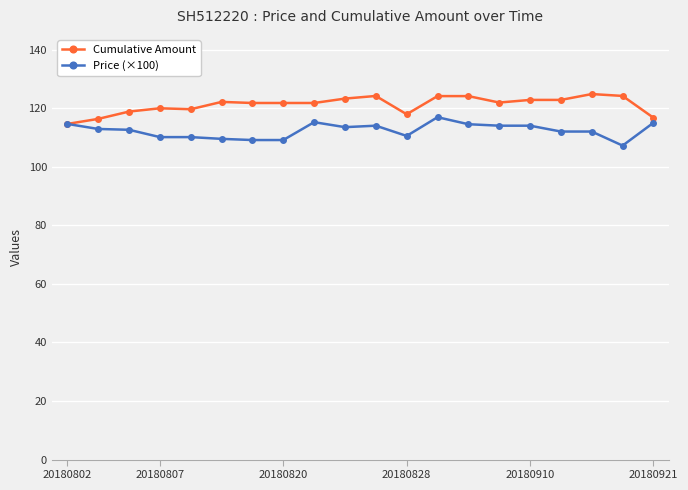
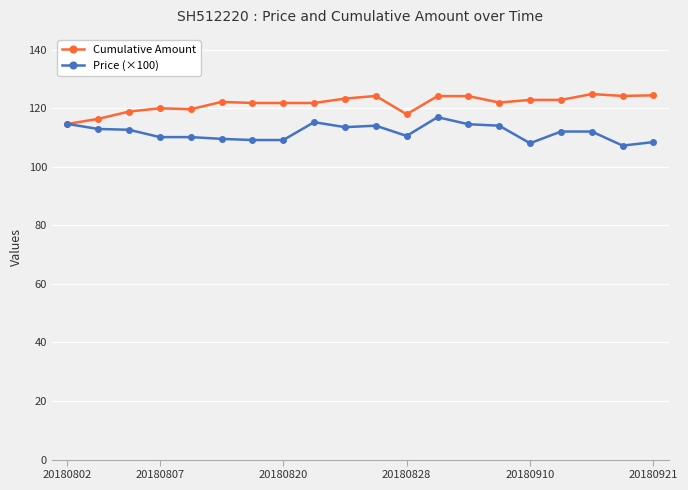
  {
    "Cumulative Amount": {
      "20180807": 120,
      "20180820": 122,
      "20180828": 118,
      "20180910": 123,
-     "20180921": 117
+     "20180921": 124
    },
    "Price (×100)": {
      "20180807": 110,
      "20180820": 109,
      "20180828": 111,
-     "20180910": 114,
-     "20180921": 115
+     "20180910": 108,
+     "20180921": 108
    }
  }
